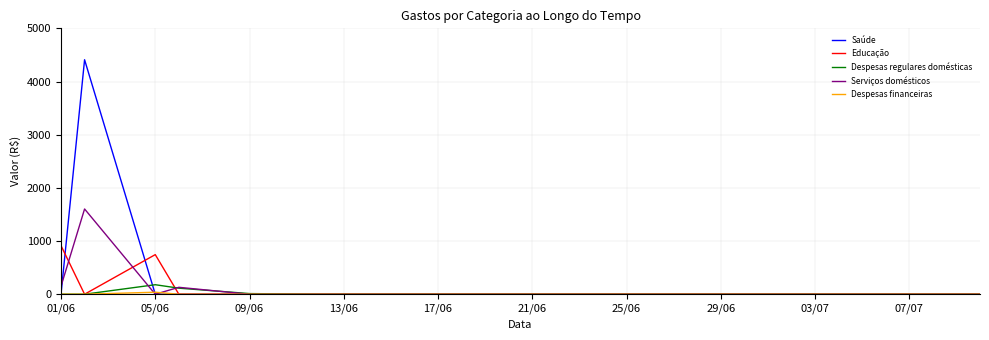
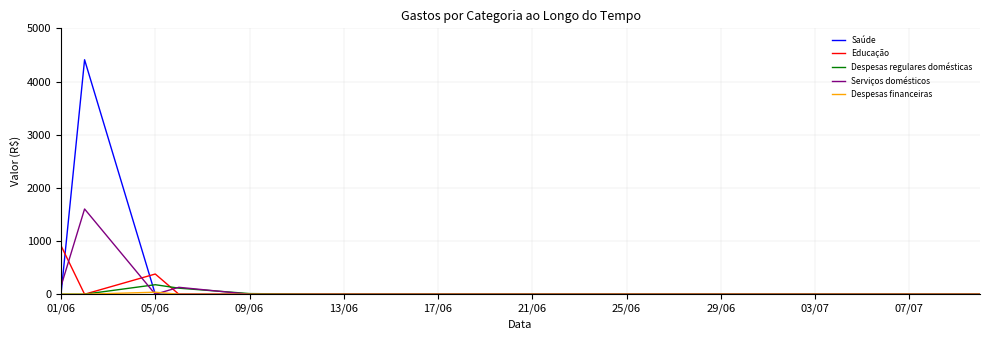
  {
    "Educação": {
      "01/06": 900,
-     "05/06": 700
+     "05/06": 400
    },
    "Despesas regulares domésticas": {
      "05/06": 200
    },
    "Serviços domésticos": {
      "01/06": 200
    }
  }
